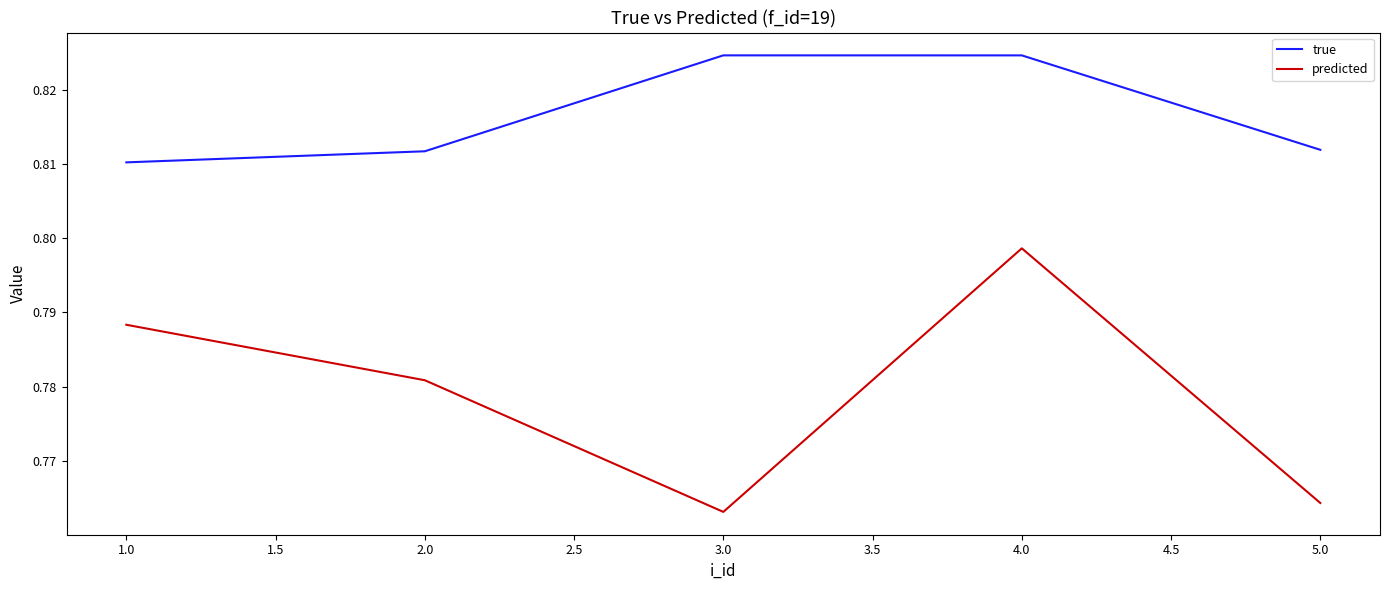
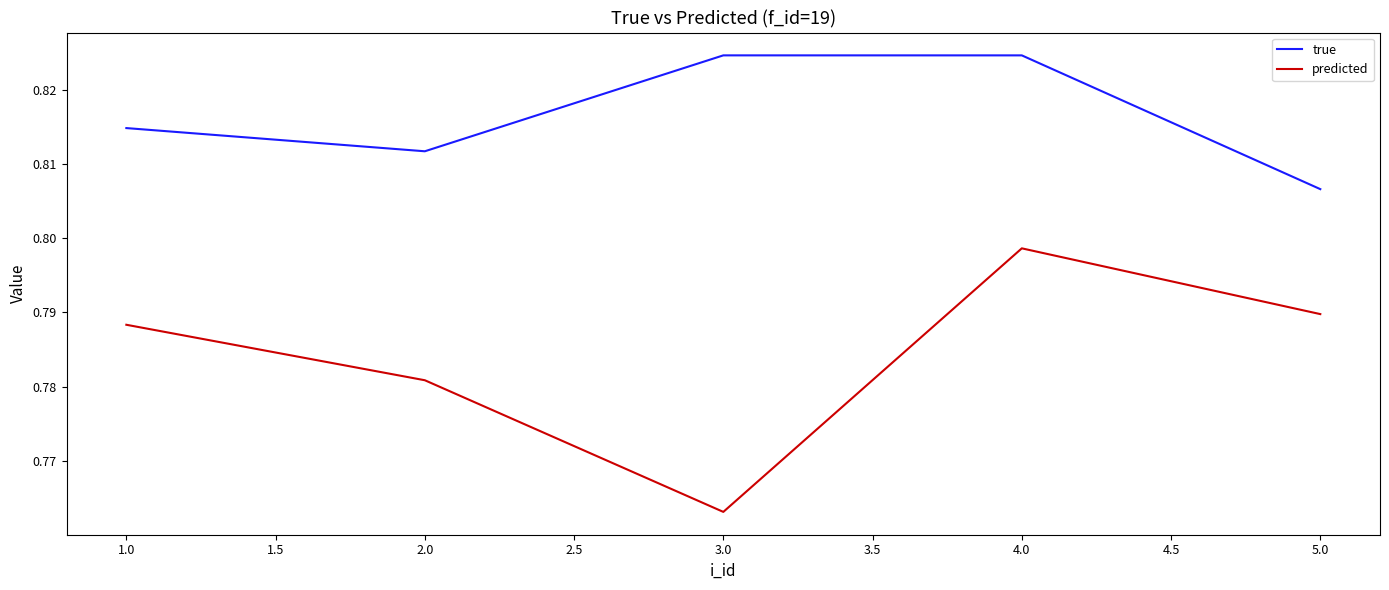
  {
    "true": {
-     "1.0": 0.810,
+     "1.0": 0.815,
      "2.0": 0.812,
      "3.0": 0.825,
      "4.0": 0.825,
-     "5.0": 0.812
+     "5.0": 0.807
    },
    "predicted": {
      "1.0": 0.788,
      "2.0": 0.781,
      "3.0": 0.763,
      "4.0": 0.799,
-     "5.0": 0.764
+     "5.0": 0.790
    }
  }
